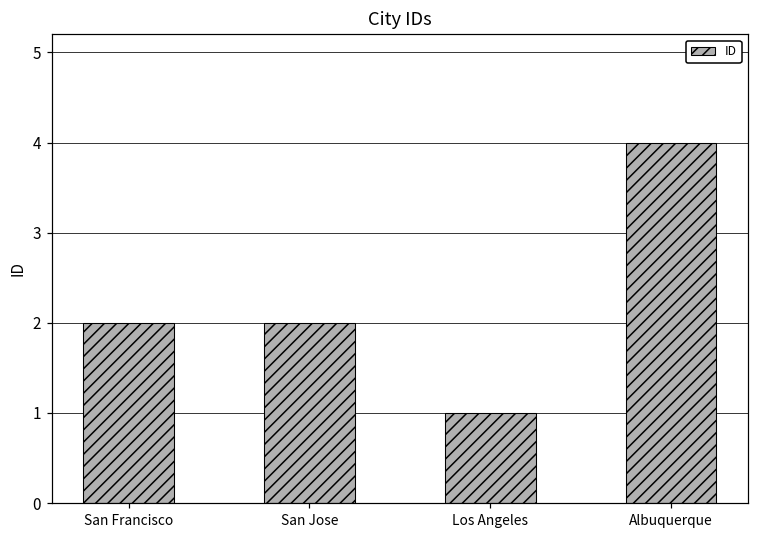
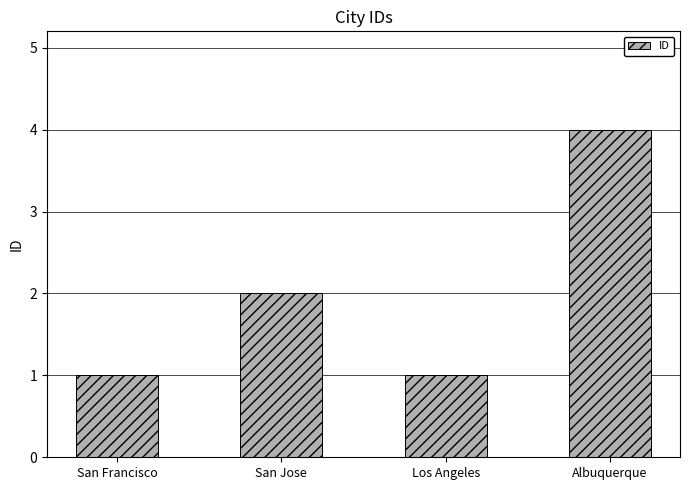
  {
-   "San Francisco": 2,
+   "San Francisco": 1,
    "San Jose": 2,
    "Los Angeles": 1,
    "Albuquerque": 4
  }
